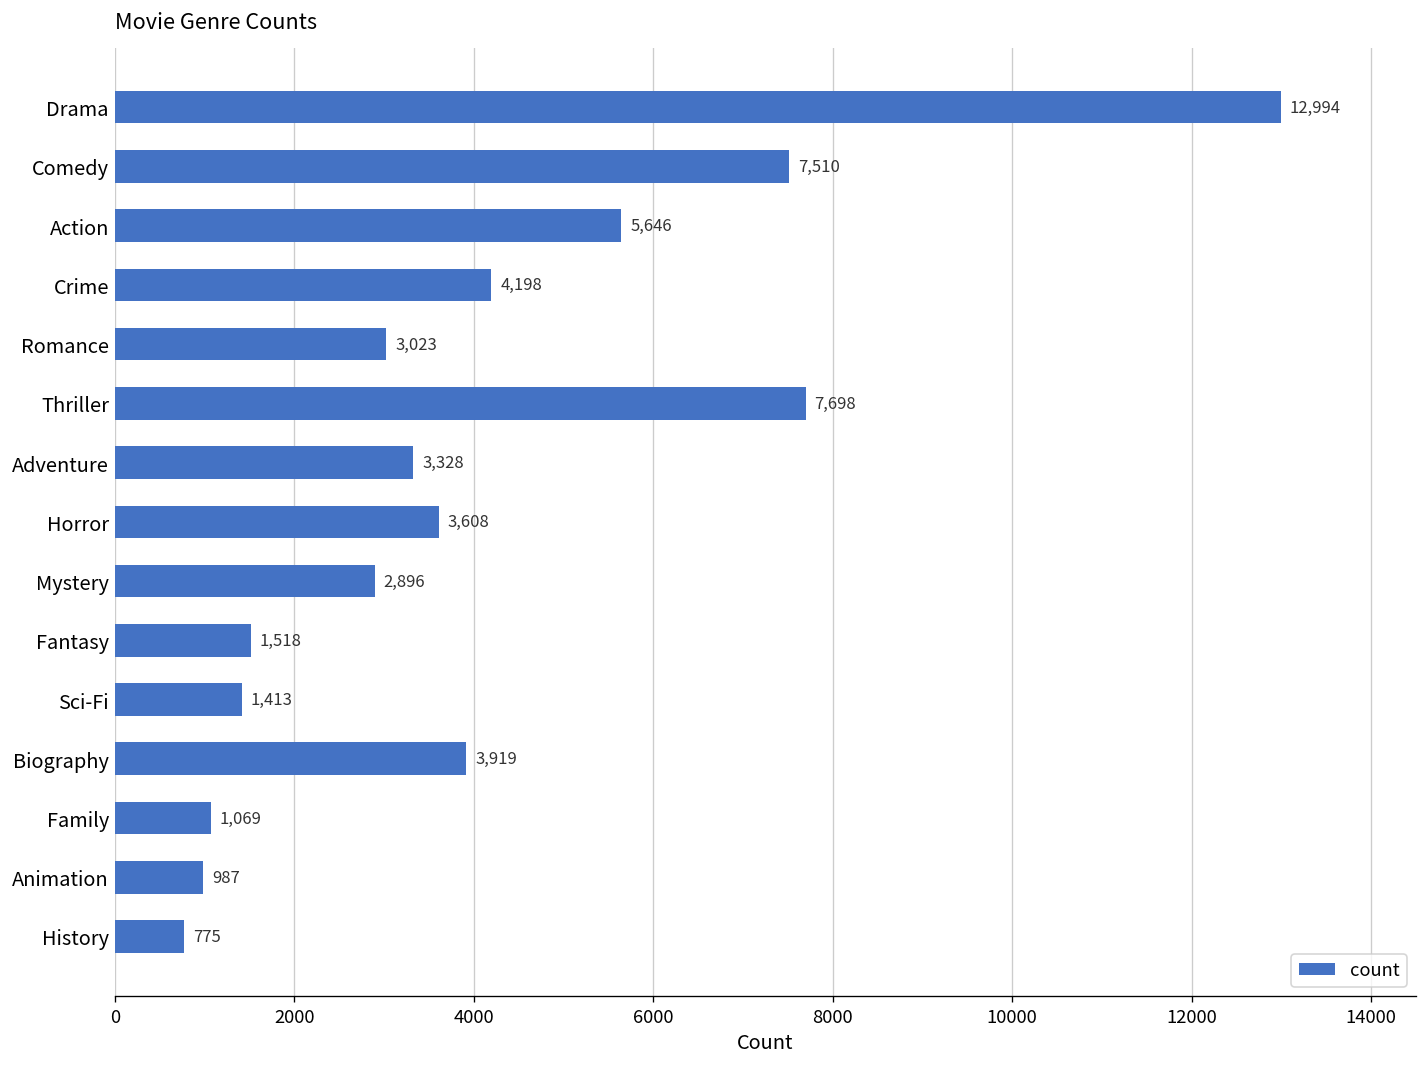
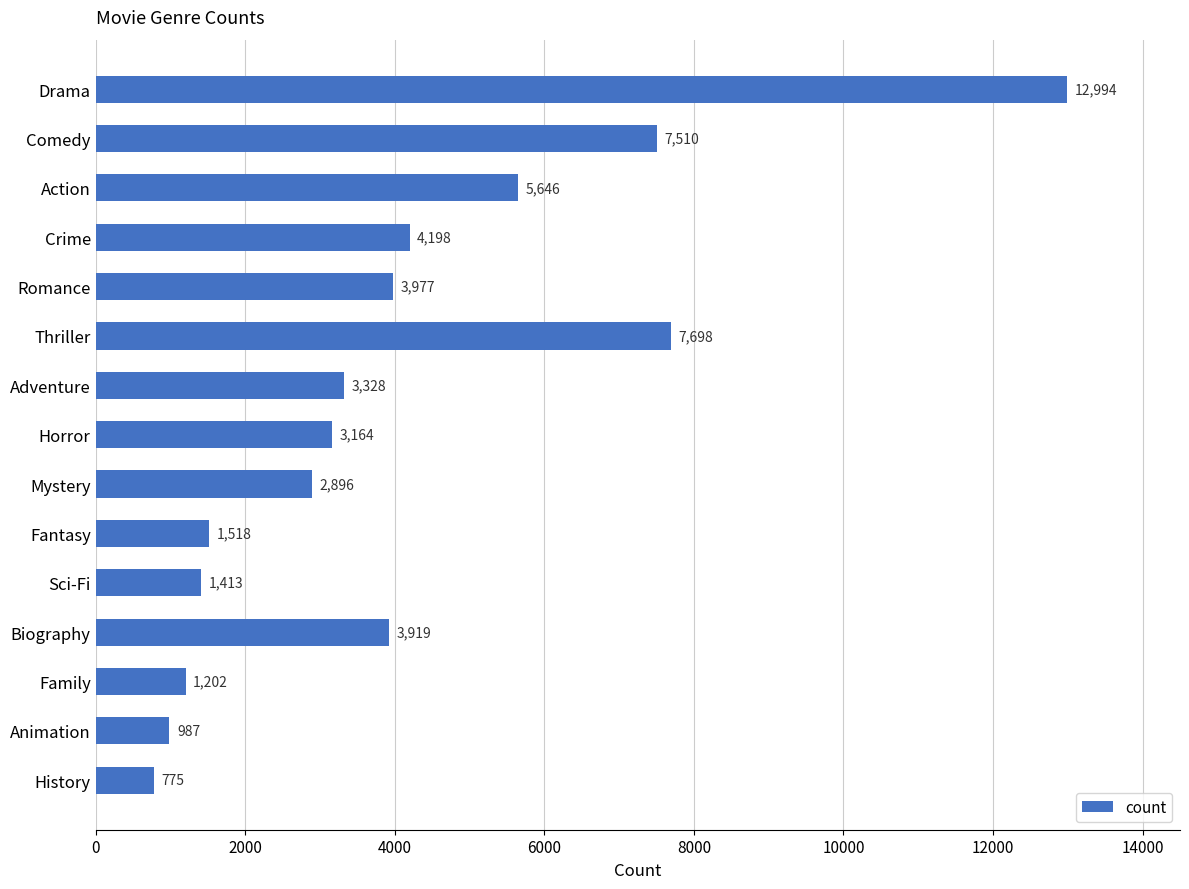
  {
    "Drama": "12,994",
    "Comedy": "7,510",
    "Action": "5,646",
    "Crime": "4,198",
-   "Romance": "3,023",
+   "Romance": "3,977",
    "Thriller": "7,698",
    "Adventure": "3,328",
-   "Horror": "3,608",
+   "Horror": "3,164",
    "Mystery": "2,896",
    "Fantasy": "1,518",
    "Sci-Fi": "1,413",
    "Biography": "3,919",
-   "Family": "1,069",
+   "Family": "1,202",
    "Animation": "987",
    "History": "775"
  }
